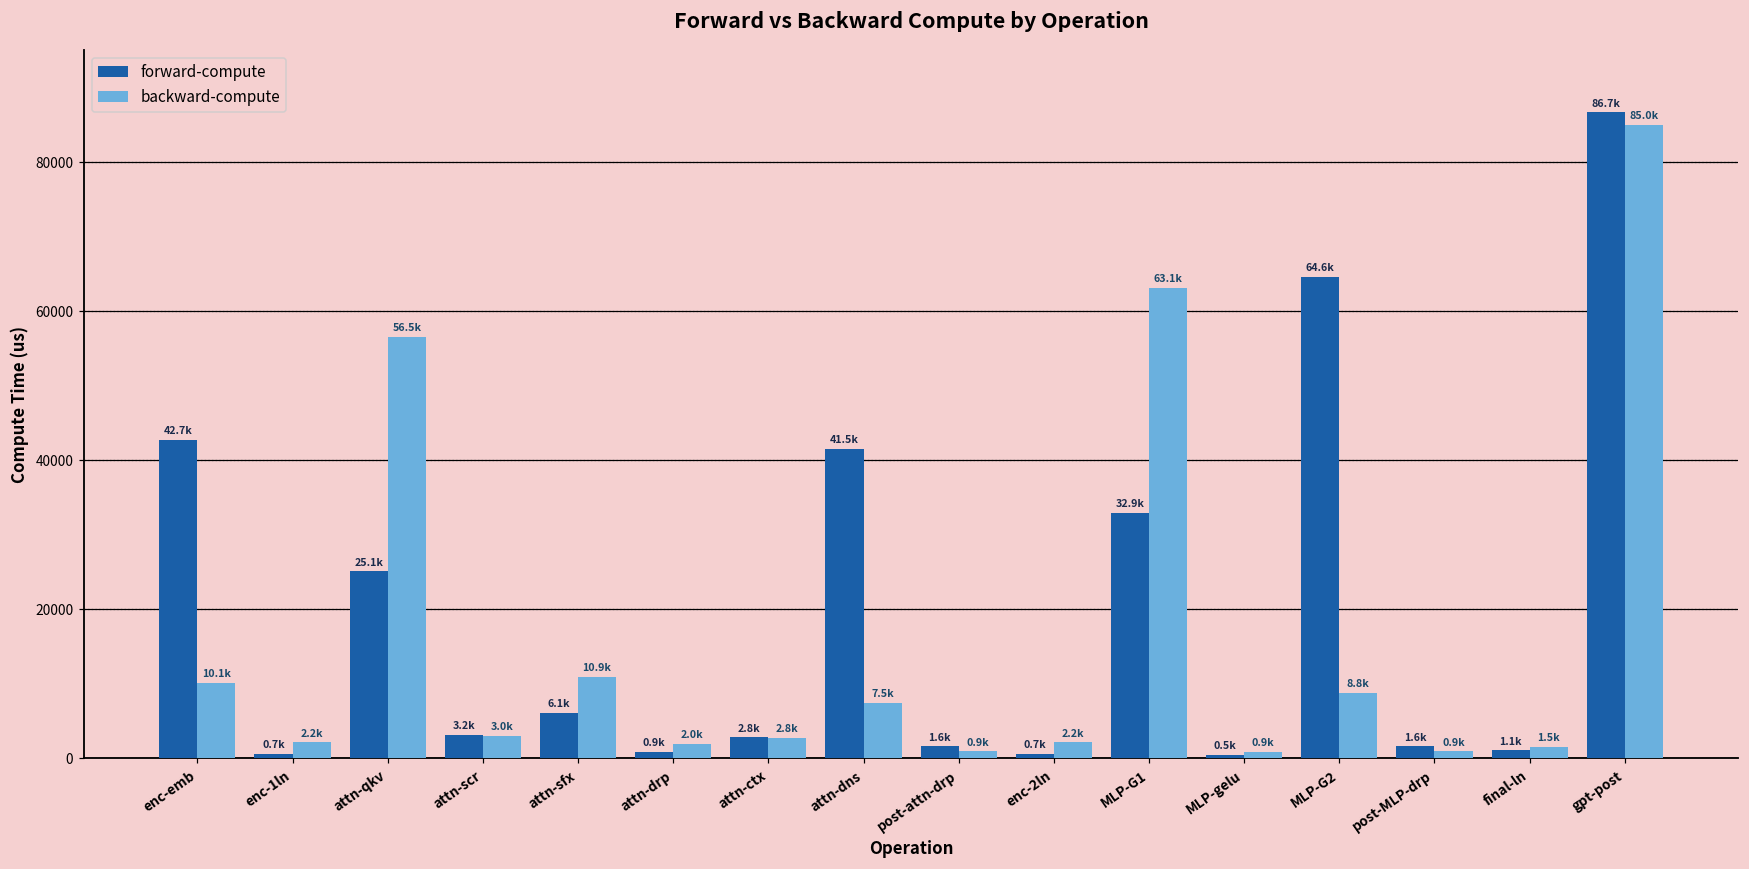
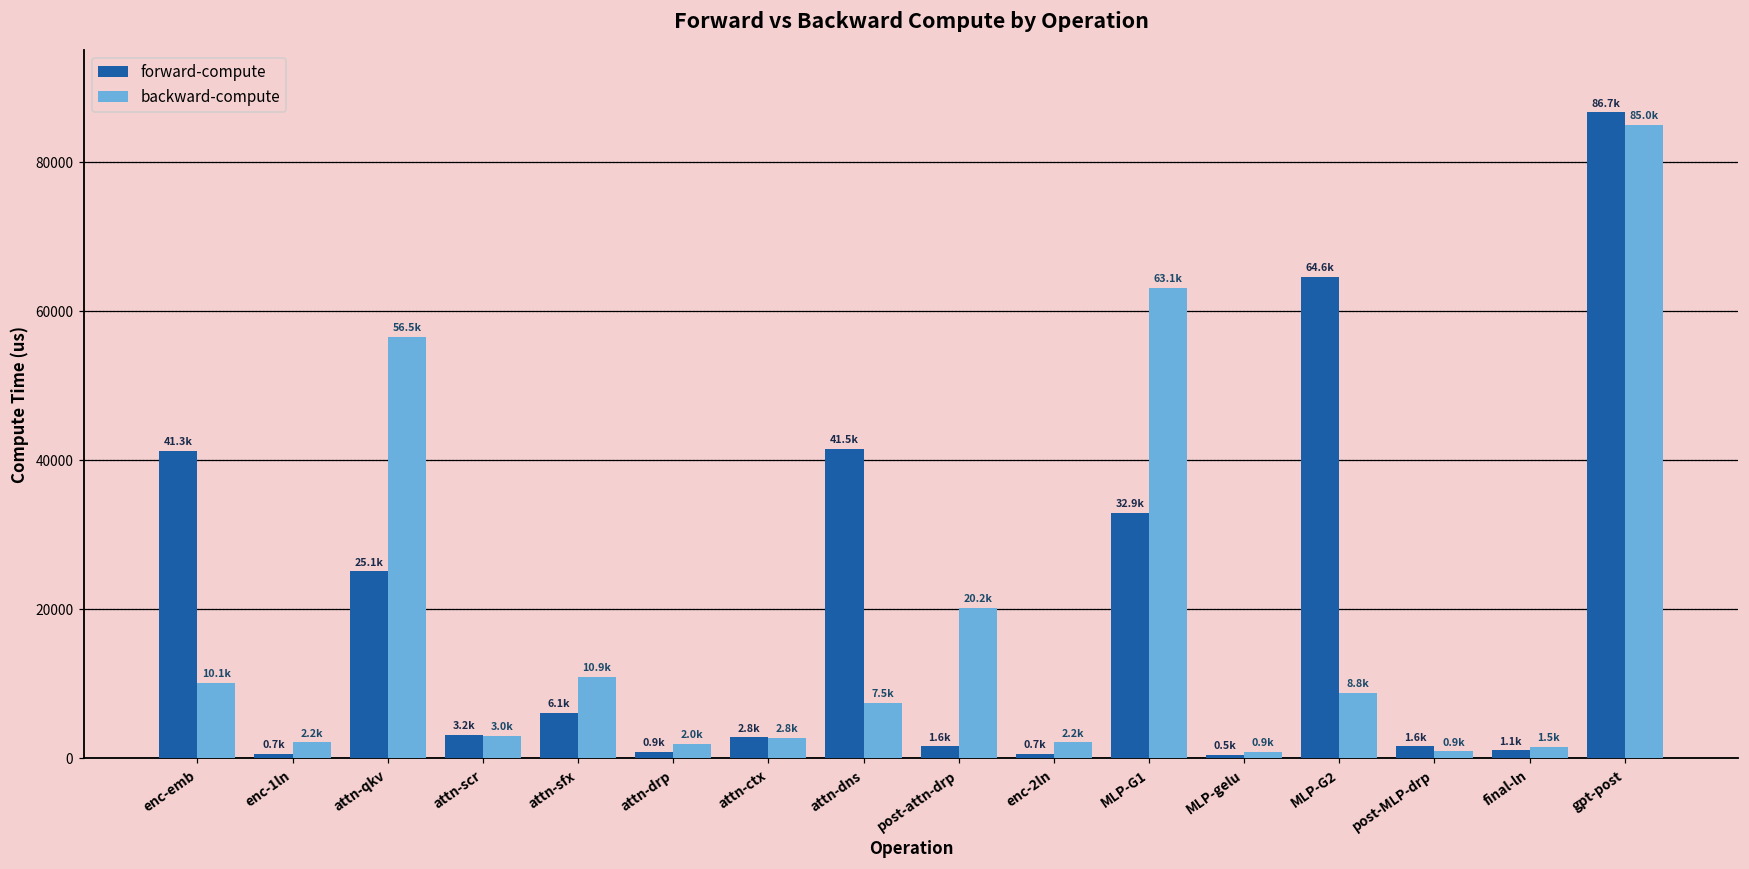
  {
    "forward-compute": {
-     "enc-emb": "42.7k",
+     "enc-emb": "41.3k",
      "enc-1ln": "0.7k",
      "attn-qkv": "25.1k",
      "attn-scr": "3.2k",
      "attn-sfx": "6.1k",
      "attn-drp": "0.9k",
      "attn-ctx": "2.8k",
      "attn-dns": "41.5k",
      "post-attn-drp": "1.6k",
      "enc-2ln": "0.7k",
      "MLP-G1": "32.9k",
      "MLP-gelu": "0.5k",
      "MLP-G2": "64.6k",
      "post-MLP-drp": "1.6k",
      "final-ln": "1.1k",
      "gpt-post": "86.7k"
    },
    "backward-compute": {
      "enc-emb": "10.1k",
      "enc-1ln": "2.2k",
      "attn-qkv": "56.5k",
      "attn-scr": "3.0k",
      "attn-sfx": "10.9k",
      "attn-drp": "2.0k",
      "attn-ctx": "2.8k",
      "attn-dns": "7.5k",
-     "post-attn-drp": "0.9k",
+     "post-attn-drp": "20.2k",
      "enc-2ln": "2.2k",
      "MLP-G1": "63.1k",
      "MLP-gelu": "0.9k",
      "MLP-G2": "8.8k",
      "post-MLP-drp": "0.9k",
      "final-ln": "1.5k",
      "gpt-post": "85.0k"
    }
  }
